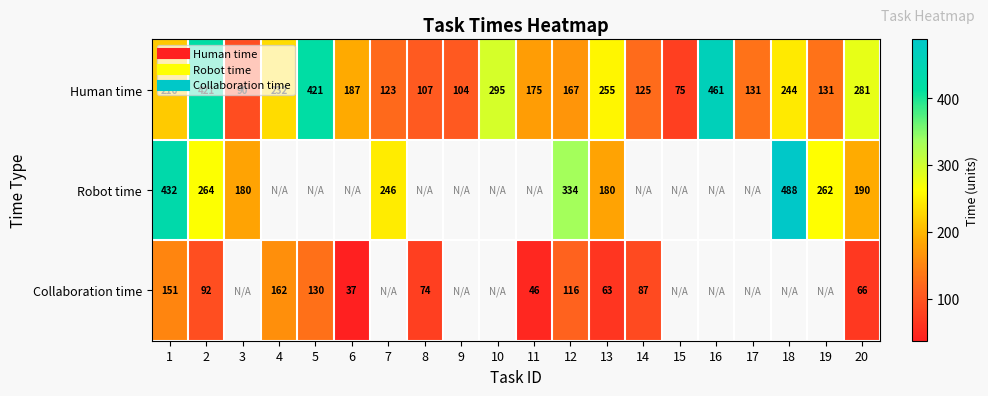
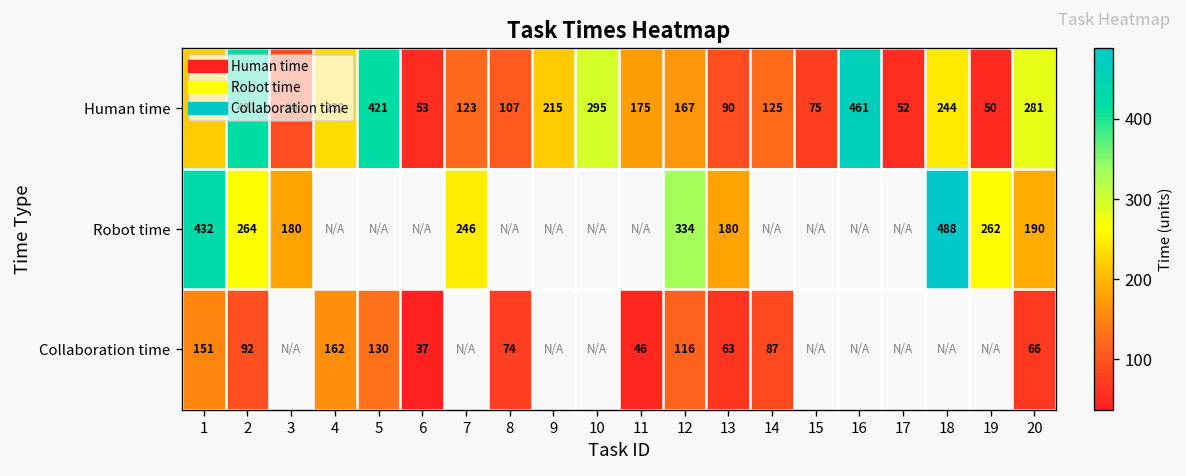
  {
    "Human time": {
      "5": 421,
-     "6": 187,
+     "6": 53,
      "7": 123,
      "8": 107,
-     "9": 104,
+     "9": 215,
      "10": 295,
      "11": 175,
      "12": 167,
-     "13": 255,
+     "13": 90,
      "14": 125,
      "15": 75,
      "16": 461,
-     "17": 131,
+     "17": 52,
      "18": 244,
-     "19": 131,
+     "19": 50,
      "20": 281
    },
    "Robot time": {
      "1": 432,
      "2": 264,
      "3": 180,
      "7": 246,
      "12": 334,
      "13": 180,
      "18": 488,
      "19": 262,
      "20": 190
    },
    "Collaboration time": {
      "1": 151,
      "2": 92,
      "4": 162,
      "5": 130,
      "6": 37,
      "8": 74,
      "11": 46,
      "12": 116,
      "13": 63,
      "14": 87,
      "20": 66
    }
  }
